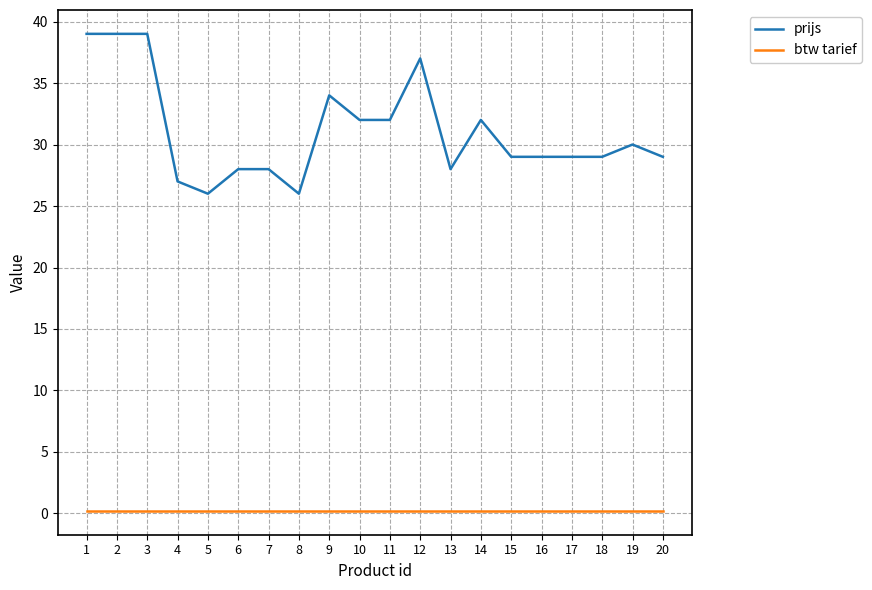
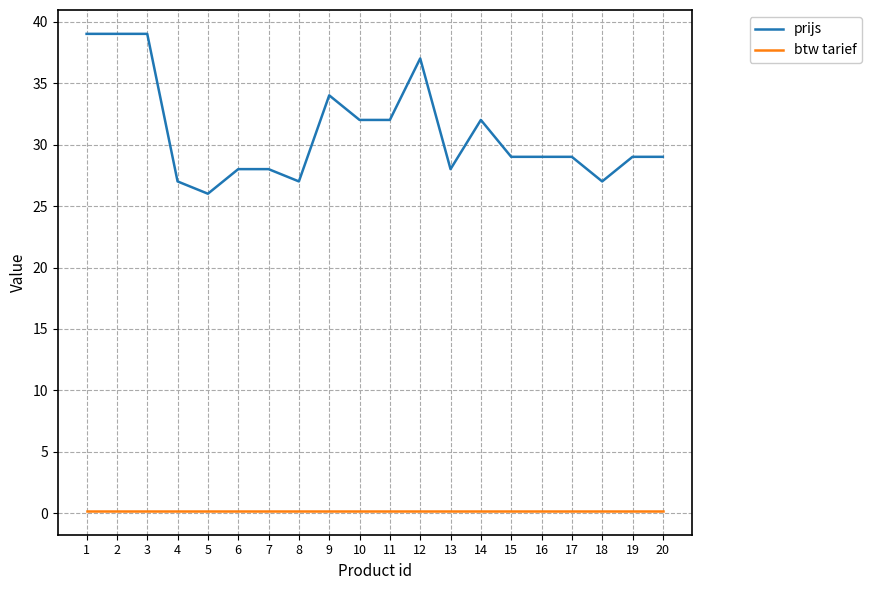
  {
    "prijs": {
      "1": 39,
      "2": 39,
      "3": 39,
      "4": 27,
      "5": 26,
      "6": 28,
      "7": 28,
-     "8": 26,
+     "8": 27,
      "9": 34,
      "10": 32,
      "11": 32,
      "12": 37,
      "13": 28,
      "14": 32,
      "15": 29,
      "16": 29,
      "17": 29,
-     "18": 29,
-     "19": 30,
+     "18": 27,
+     "19": 29,
      "20": 29
    },
    "btw tarief": {
      "1": 0.2,
      "2": 0.2,
      "3": 0.2,
      "4": 0.2,
      "5": 0.2,
      "6": 0.2,
      "7": 0.2,
      "8": 0.2,
      "9": 0.2,
      "10": 0.2,
      "11": 0.2,
      "12": 0.2,
      "13": 0.2,
      "14": 0.2,
      "15": 0.2,
      "16": 0.2,
      "17": 0.2,
      "18": 0.2,
      "19": 0.2,
      "20": 0.2
    }
  }
